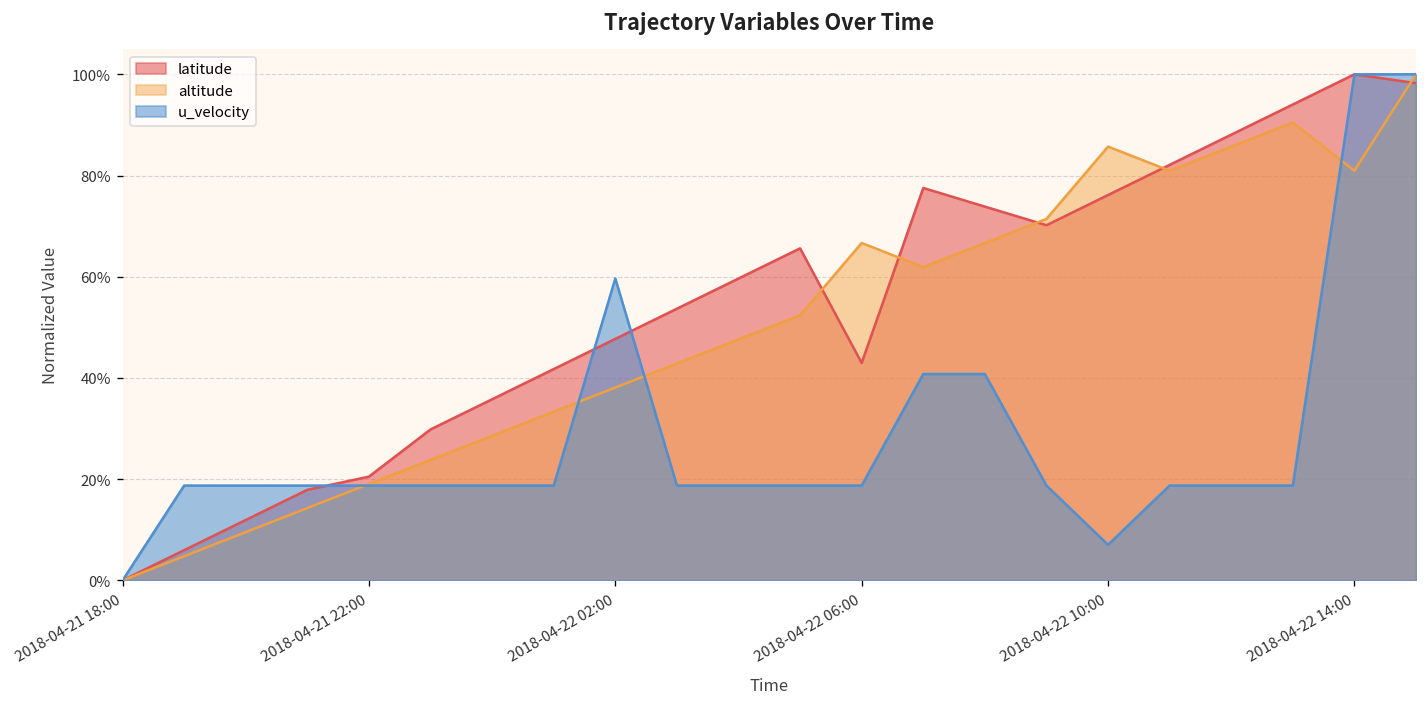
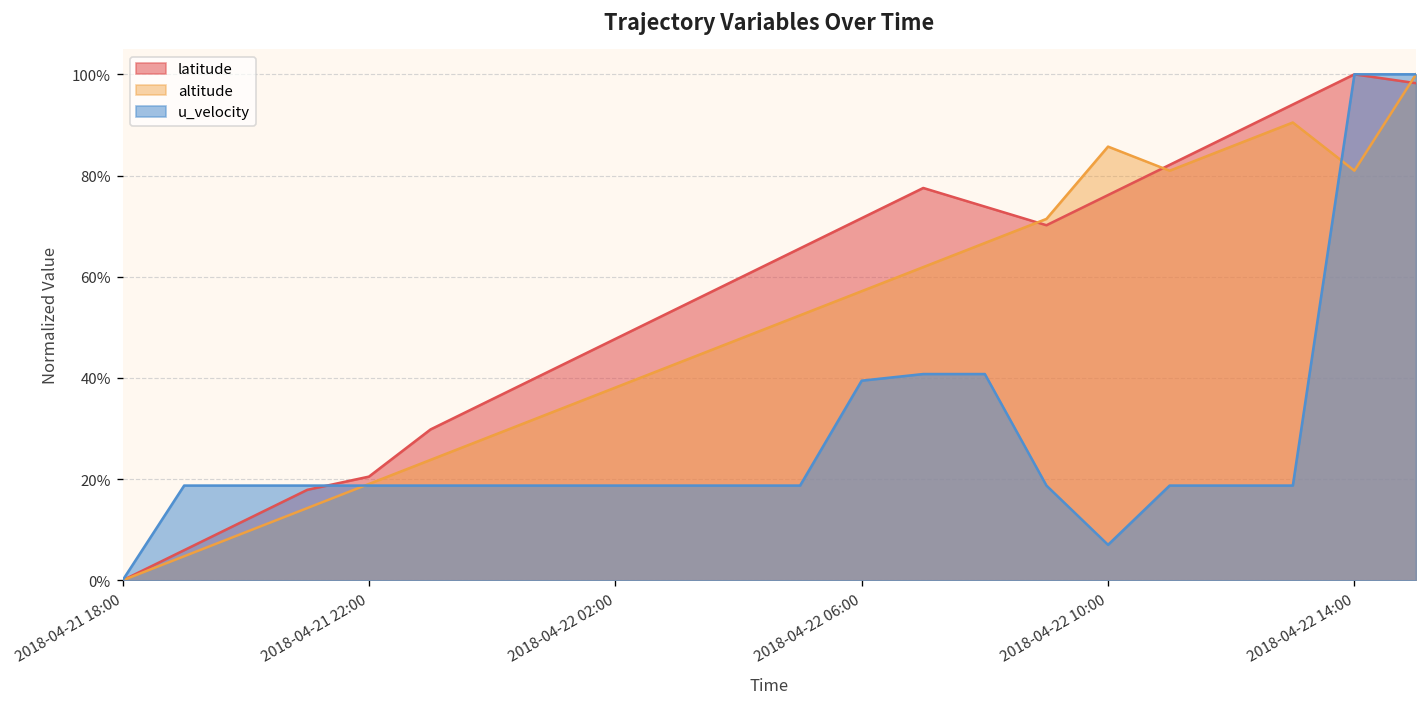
  {
    "latitude": {
      "2018-04-21 22:00": "21%",
      "2018-04-22 02:00": "48%",
-     "2018-04-22 06:00": "43%",
+     "2018-04-22 06:00": "72%",
      "2018-04-22 10:00": "76%"
    },
    "altitude": {
      "2018-04-22 02:00": "38%",
-     "2018-04-22 06:00": "67%",
+     "2018-04-22 06:00": "57%",
      "2018-04-22 10:00": "86%",
      "2018-04-22 14:00": "81%"
    },
    "u_velocity": {
-     "2018-04-22 02:00": "60%",
-     "2018-04-22 06:00": "19%",
+     "2018-04-22 02:00": "19%",
+     "2018-04-22 06:00": "39%",
      "2018-04-22 10:00": "7%"
    }
  }
